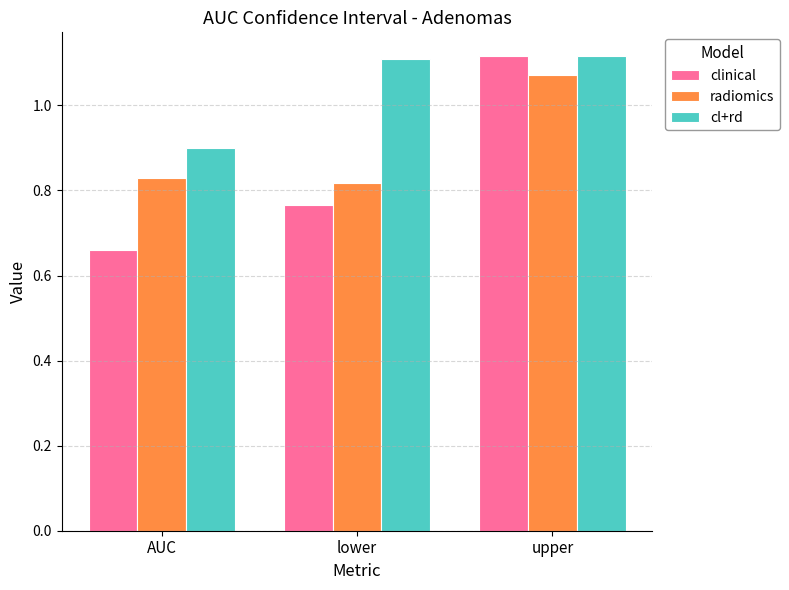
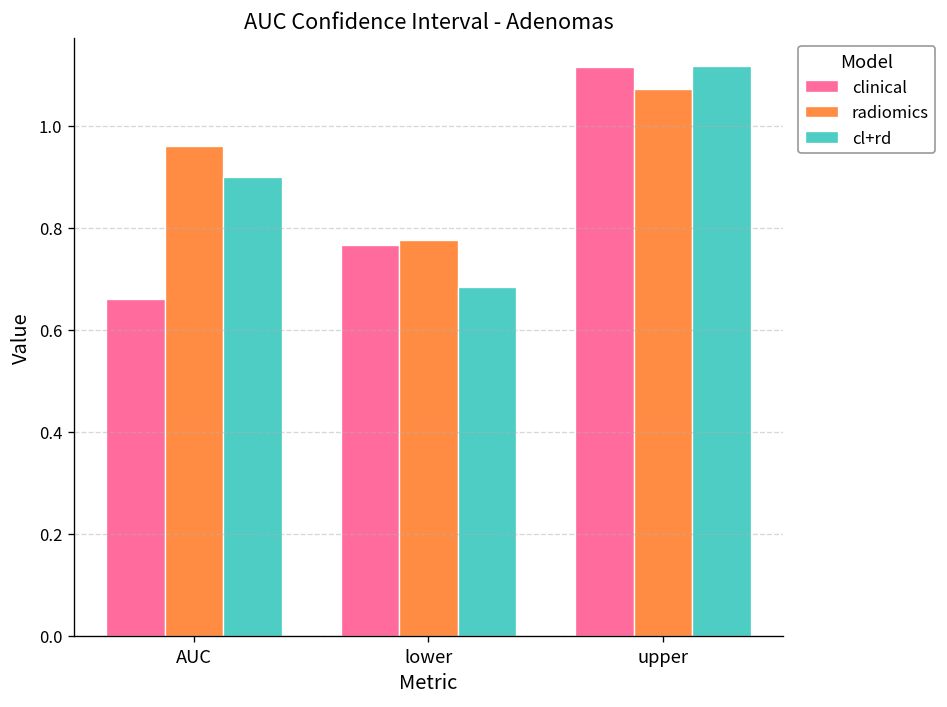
  {
    "clinical": {
      "AUC": 0.66,
      "lower": 0.77,
      "upper": 1.12
    },
    "radiomics": {
-     "AUC": 0.83,
-     "lower": 0.82,
+     "AUC": 0.96,
+     "lower": 0.78,
      "upper": 1.07
    },
    "cl+rd": {
      "AUC": 0.90,
-     "lower": 1.11,
+     "lower": 0.68,
      "upper": 1.12
    }
  }
